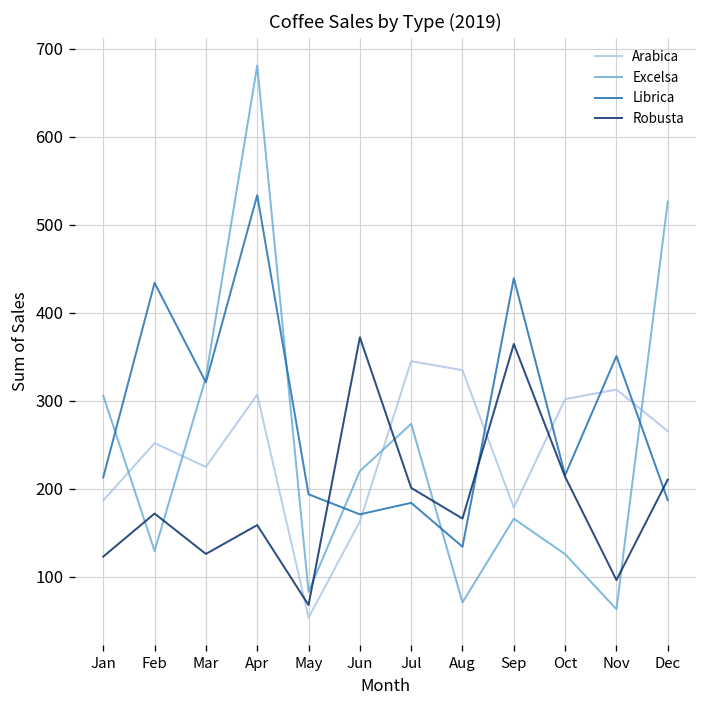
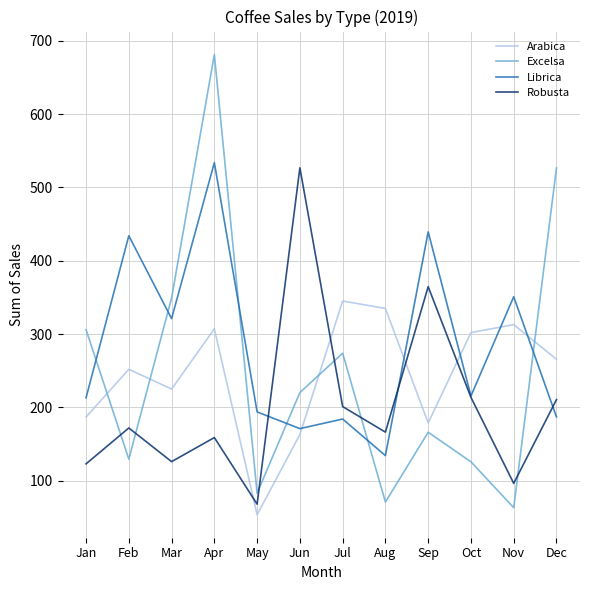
  {
    "Arabica": {
      "Jan": 190,
      "Feb": 250,
      "Mar": 220,
      "Apr": 310,
      "May": 50,
      "Jun": 160,
      "Jul": 350,
      "Aug": 330,
      "Sep": 180,
      "Oct": 300,
      "Nov": 310,
      "Dec": 270
    },
    "Excelsa": {
      "Jan": 310,
      "Feb": 130,
-     "Mar": 330,
+     "Mar": 350,
      "Apr": 680,
      "May": 80,
      "Jun": 220,
      "Jul": 270,
      "Aug": 70,
      "Sep": 170,
      "Oct": 130,
      "Nov": 60,
      "Dec": 530
    },
    "Librica": {
      "Jan": 210,
      "Feb": 430,
      "Mar": 320,
      "Apr": 530,
      "May": 190,
      "Jun": 170,
      "Jul": 180,
      "Aug": 130,
      "Sep": 440,
      "Nov": 350,
      "Dec": 190
    },
    "Robusta": {
      "Jan": 120,
      "Feb": 170,
      "Mar": 130,
      "Apr": 160,
      "May": 70,
-     "Jun": 370,
+     "Jun": 530,
      "Jul": 200,
      "Aug": 170,
      "Sep": 360,
      "Nov": 100,
      "Dec": 210
    }
  }
